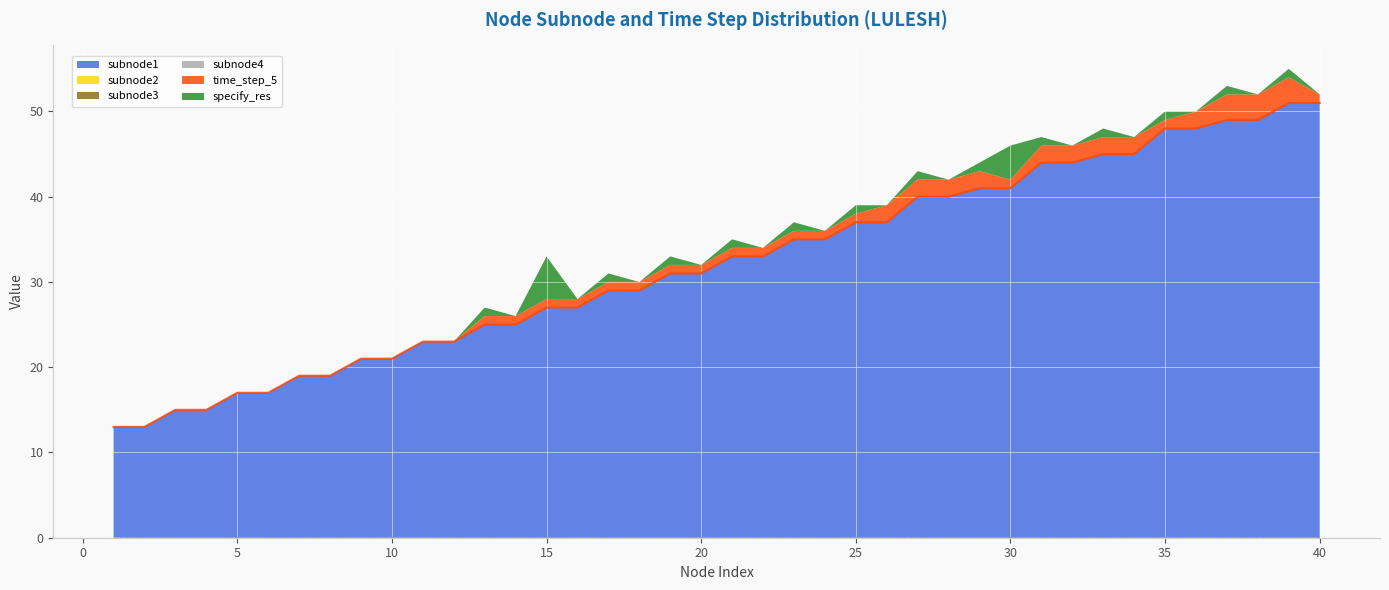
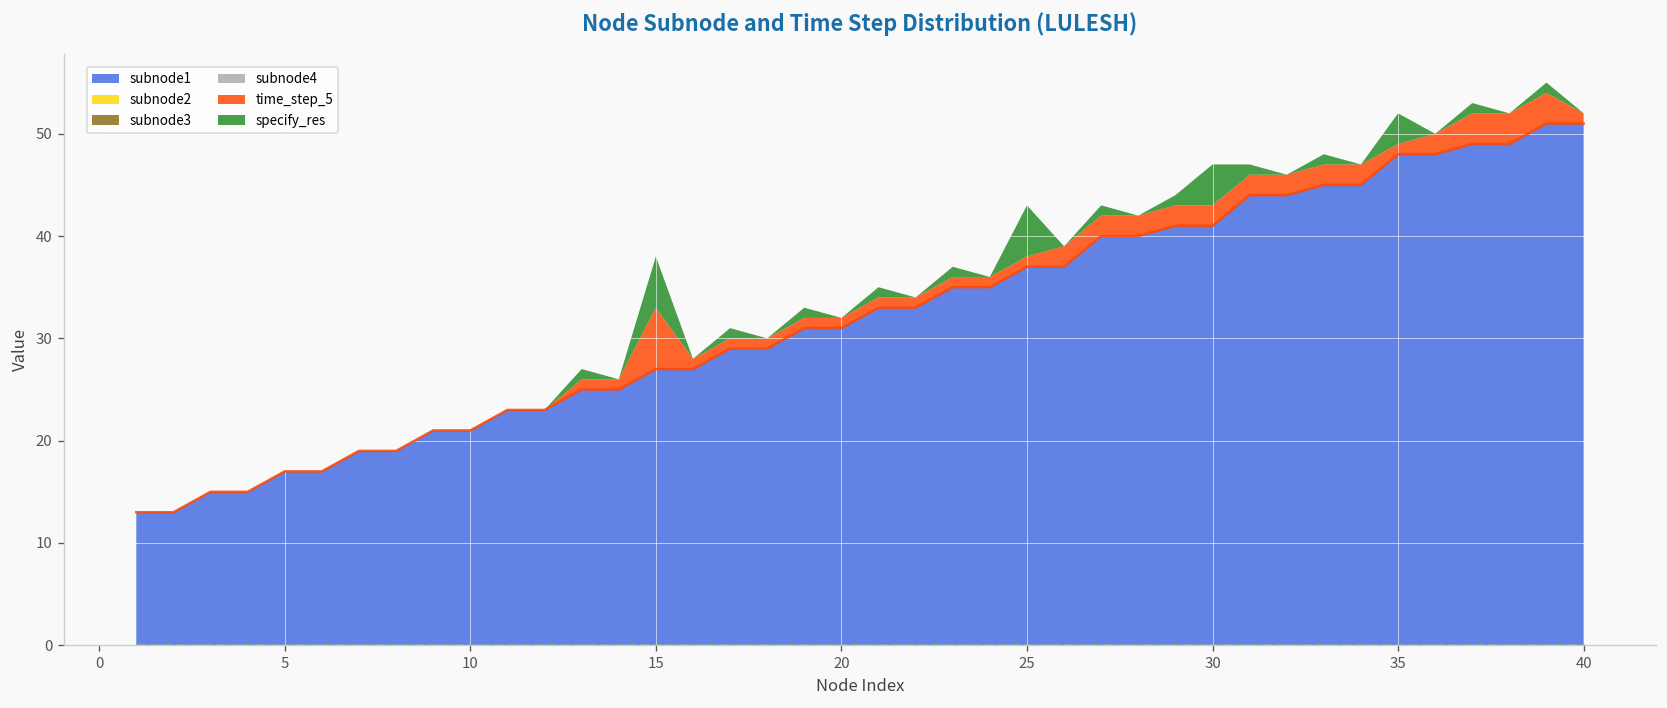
  {
    "time_step_5": {
-     "15": 1,
+     "15": 6,
      "25": 1,
-     "30": 1,
+     "30": 2,
      "35": 1
    },
    "specify_res": {
      "15": 5,
-     "25": 1,
+     "25": 5,
      "30": 4,
-     "35": 1
+     "35": 3
    }
  }
